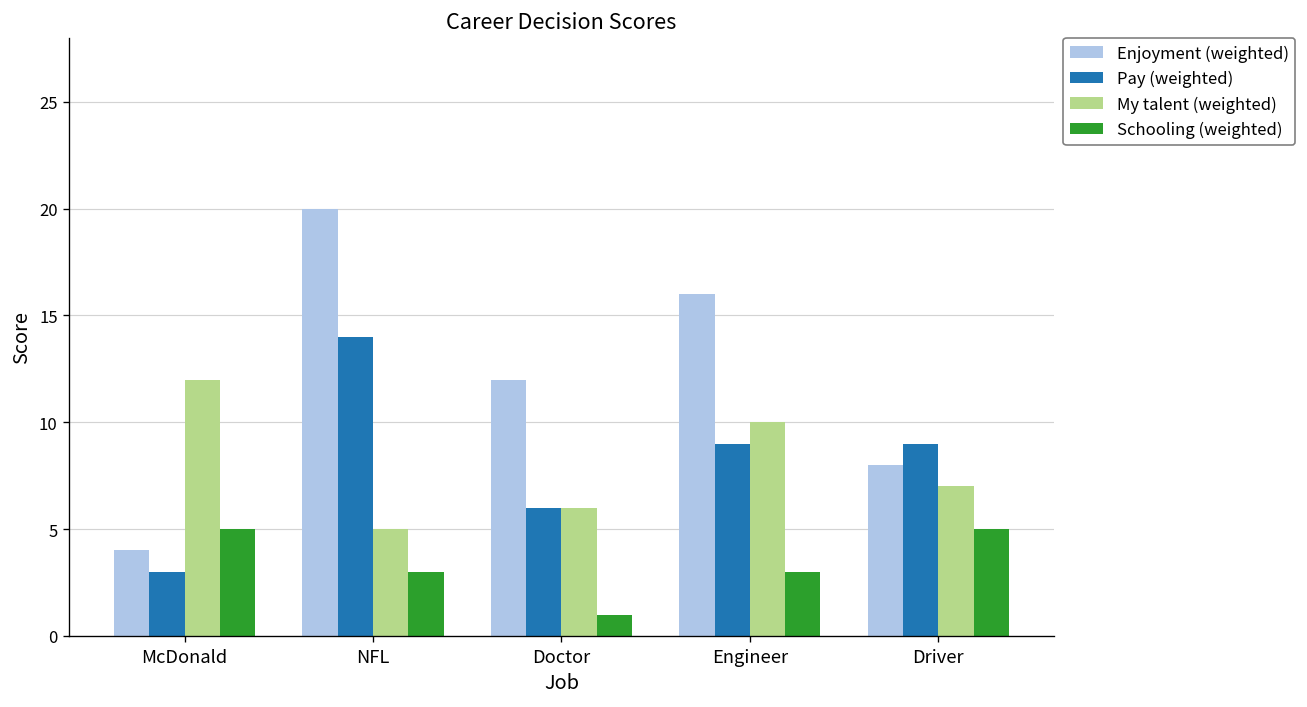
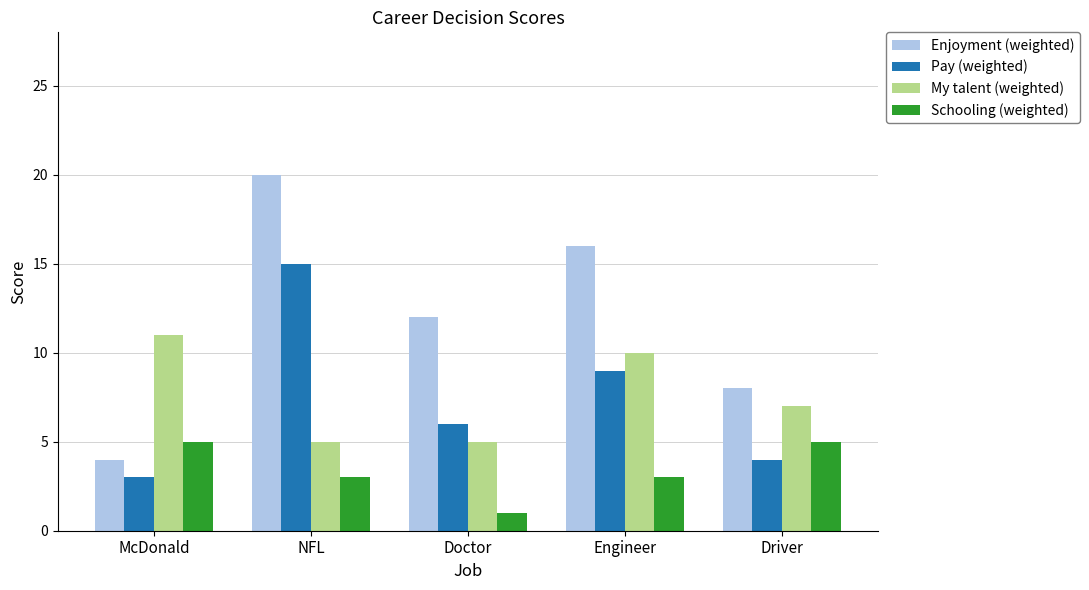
  {
    "Enjoyment (weighted)": {
      "McDonald": 4,
      "NFL": 20,
      "Doctor": 12,
      "Engineer": 16,
      "Driver": 8
    },
    "Pay (weighted)": {
      "McDonald": 3,
-     "NFL": 14,
+     "NFL": 15,
      "Doctor": 6,
      "Engineer": 9,
-     "Driver": 9
+     "Driver": 4
    },
    "My talent (weighted)": {
-     "McDonald": 12,
+     "McDonald": 11,
      "NFL": 5,
-     "Doctor": 6,
+     "Doctor": 5,
      "Engineer": 10,
      "Driver": 7
    },
    "Schooling (weighted)": {
      "McDonald": 5,
      "NFL": 3,
      "Doctor": 1,
      "Engineer": 3,
      "Driver": 5
    }
  }
